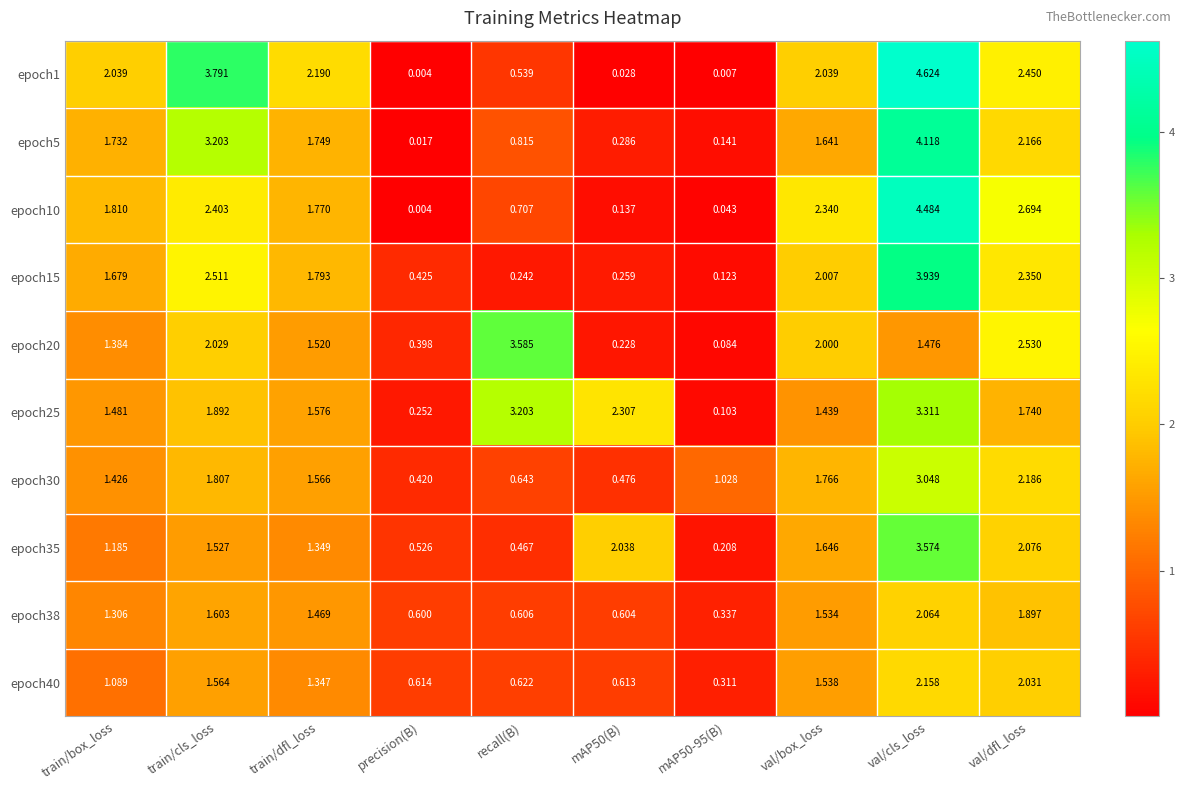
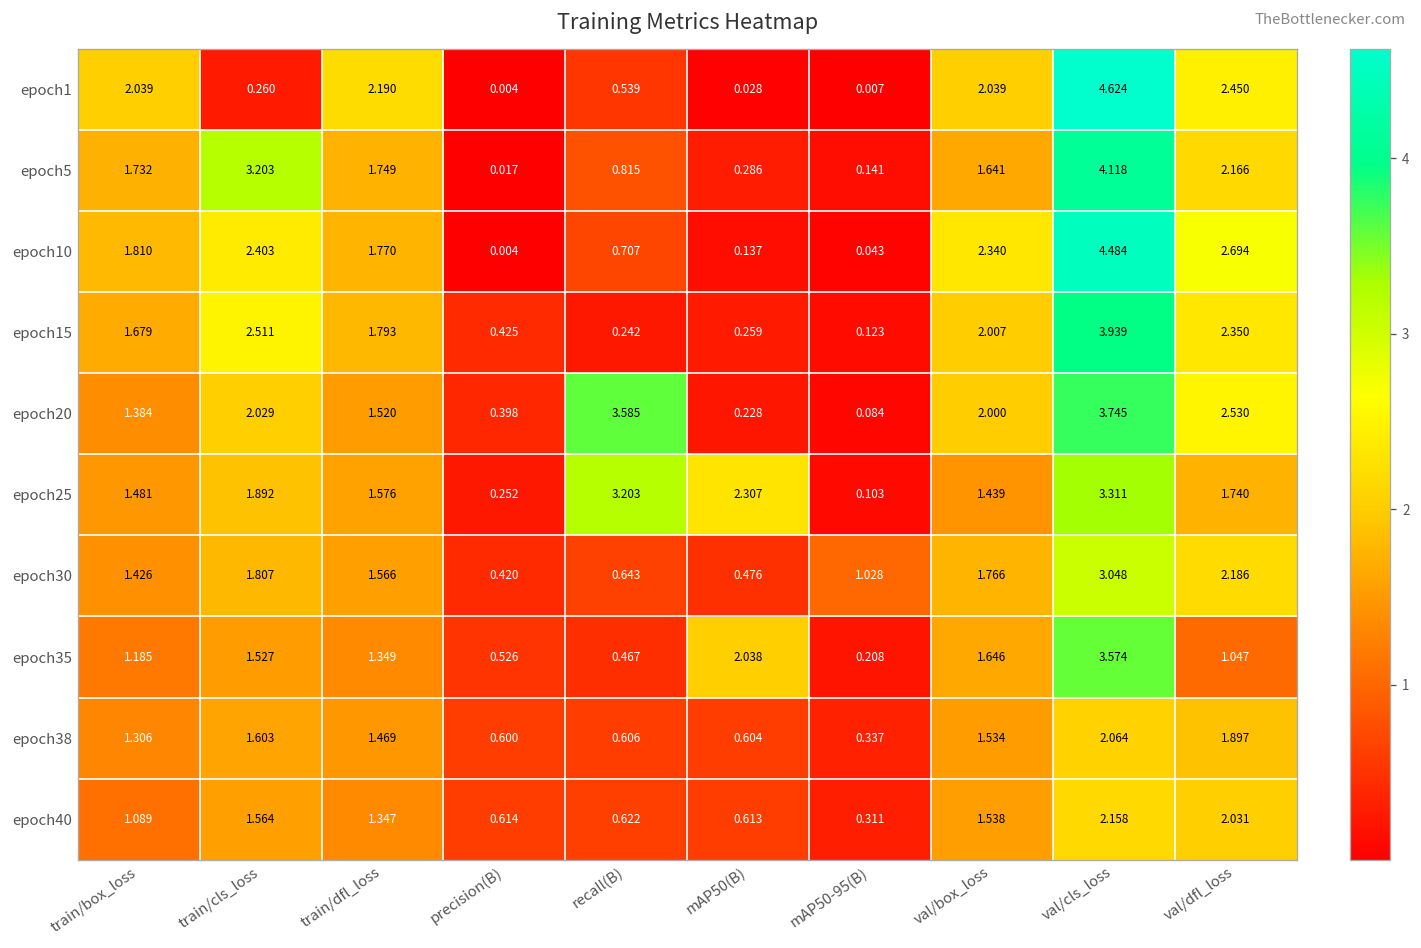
  {
    "epoch1": {
      "train/box_loss": 2.039,
-     "train/cls_loss": 3.791,
+     "train/cls_loss": 0.260,
      "train/dfl_loss": 2.190,
      "precision(B)": 0.004,
      "recall(B)": 0.539,
      "mAP50(B)": 0.028,
      "mAP50-95(B)": 0.007,
      "val/box_loss": 2.039,
      "val/cls_loss": 4.624,
      "val/dfl_loss": 2.450
    },
    "epoch5": {
      "train/box_loss": 1.732,
      "train/cls_loss": 3.203,
      "train/dfl_loss": 1.749,
      "precision(B)": 0.017,
      "recall(B)": 0.815,
      "mAP50(B)": 0.286,
      "mAP50-95(B)": 0.141,
      "val/box_loss": 1.641,
      "val/cls_loss": 4.118,
      "val/dfl_loss": 2.166
    },
    "epoch10": {
      "train/box_loss": 1.810,
      "train/cls_loss": 2.403,
      "train/dfl_loss": 1.770,
      "precision(B)": 0.004,
      "recall(B)": 0.707,
      "mAP50(B)": 0.137,
      "mAP50-95(B)": 0.043,
      "val/box_loss": 2.340,
      "val/cls_loss": 4.484,
      "val/dfl_loss": 2.694
    },
    "epoch15": {
      "train/box_loss": 1.679,
      "train/cls_loss": 2.511,
      "train/dfl_loss": 1.793,
      "precision(B)": 0.425,
      "recall(B)": 0.242,
      "mAP50(B)": 0.259,
      "mAP50-95(B)": 0.123,
      "val/box_loss": 2.007,
      "val/cls_loss": 3.939,
      "val/dfl_loss": 2.350
    },
    "epoch20": {
      "train/box_loss": 1.384,
      "train/cls_loss": 2.029,
      "train/dfl_loss": 1.520,
      "precision(B)": 0.398,
      "recall(B)": 3.585,
      "mAP50(B)": 0.228,
      "mAP50-95(B)": 0.084,
      "val/box_loss": 2.000,
-     "val/cls_loss": 1.476,
+     "val/cls_loss": 3.745,
      "val/dfl_loss": 2.530
    },
    "epoch25": {
      "train/box_loss": 1.481,
      "train/cls_loss": 1.892,
      "train/dfl_loss": 1.576,
      "precision(B)": 0.252,
      "recall(B)": 3.203,
      "mAP50(B)": 2.307,
      "mAP50-95(B)": 0.103,
      "val/box_loss": 1.439,
      "val/cls_loss": 3.311,
      "val/dfl_loss": 1.740
    },
    "epoch30": {
      "train/box_loss": 1.426,
      "train/cls_loss": 1.807,
      "train/dfl_loss": 1.566,
      "precision(B)": 0.420,
      "recall(B)": 0.643,
      "mAP50(B)": 0.476,
      "mAP50-95(B)": 1.028,
      "val/box_loss": 1.766,
      "val/cls_loss": 3.048,
      "val/dfl_loss": 2.186
    },
    "epoch35": {
      "train/box_loss": 1.185,
      "train/cls_loss": 1.527,
      "train/dfl_loss": 1.349,
      "precision(B)": 0.526,
      "recall(B)": 0.467,
      "mAP50(B)": 2.038,
      "mAP50-95(B)": 0.208,
      "val/box_loss": 1.646,
      "val/cls_loss": 3.574,
-     "val/dfl_loss": 2.076
+     "val/dfl_loss": 1.047
    },
    "epoch38": {
      "train/box_loss": 1.306,
      "train/cls_loss": 1.603,
      "train/dfl_loss": 1.469,
      "precision(B)": 0.600,
      "recall(B)": 0.606,
      "mAP50(B)": 0.604,
      "mAP50-95(B)": 0.337,
      "val/box_loss": 1.534,
      "val/cls_loss": 2.064,
      "val/dfl_loss": 1.897
    },
    "epoch40": {
      "train/box_loss": 1.089,
      "train/cls_loss": 1.564,
      "train/dfl_loss": 1.347,
      "precision(B)": 0.614,
      "recall(B)": 0.622,
      "mAP50(B)": 0.613,
      "mAP50-95(B)": 0.311,
      "val/box_loss": 1.538,
      "val/cls_loss": 2.158,
      "val/dfl_loss": 2.031
    }
  }
